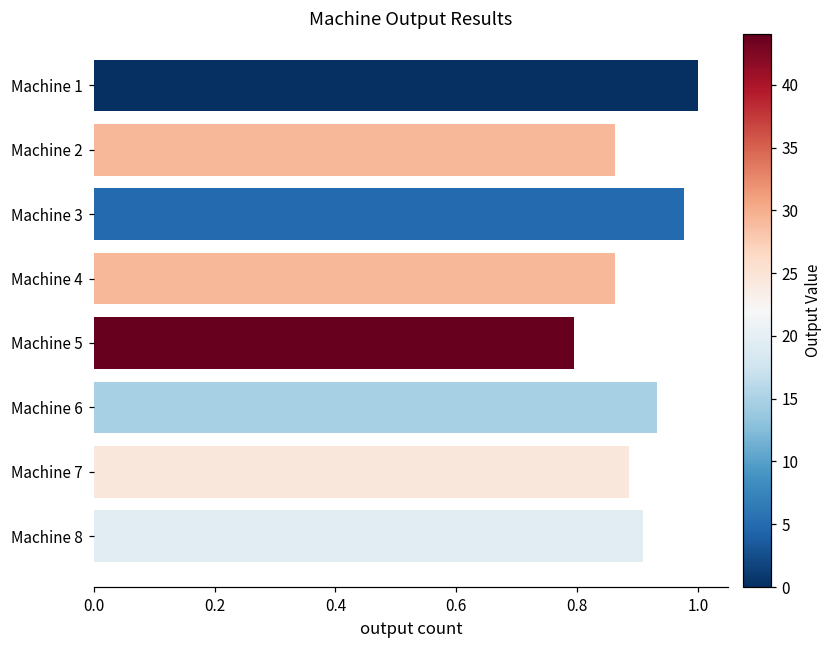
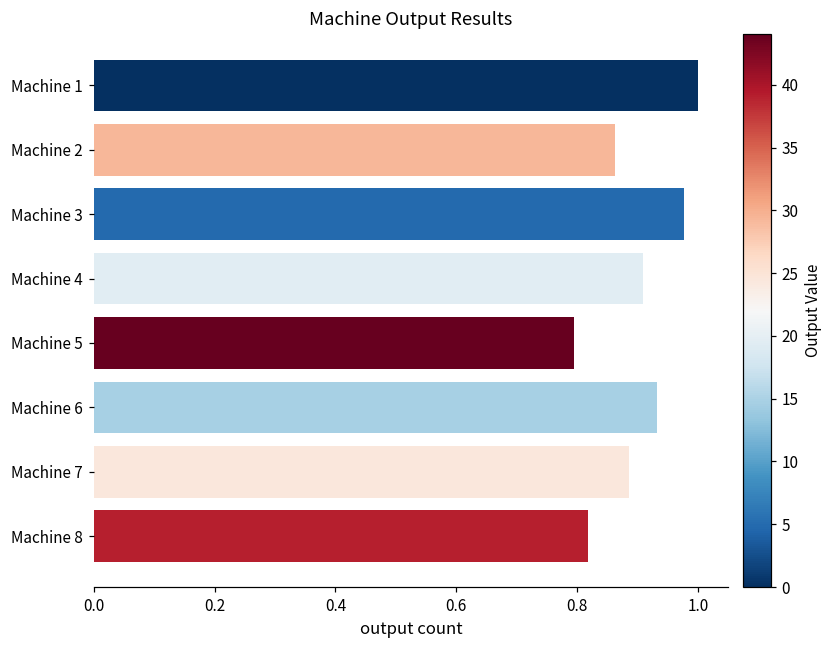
  {
    "Machine 1": 1.00,
    "Machine 2": 0.86,
    "Machine 3": 0.98,
-   "Machine 4": 0.86,
+   "Machine 4": 0.91,
    "Machine 5": 0.80,
    "Machine 6": 0.93,
    "Machine 7": 0.89,
-   "Machine 8": 0.91
+   "Machine 8": 0.82
  }
